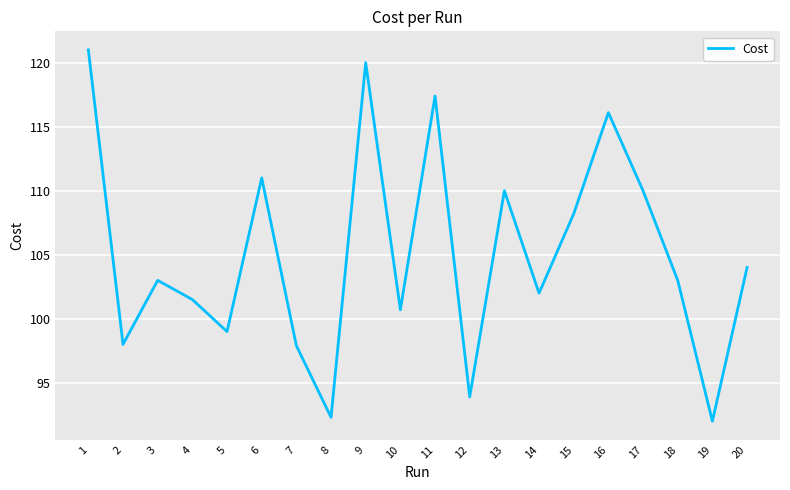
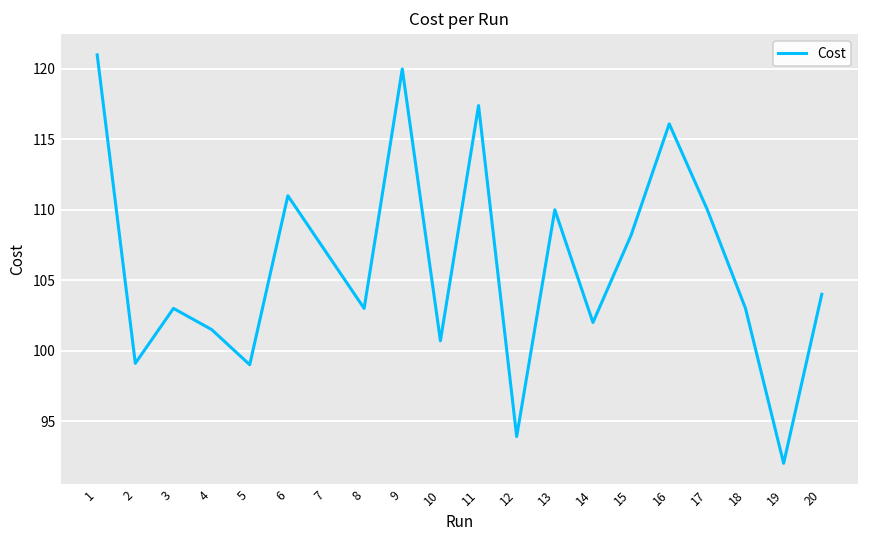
  {
    "1": 121.0,
-   "2": 98.0,
+   "2": 99.1,
    "3": 103.0,
    "4": 101.5,
    "5": 99.0,
    "6": 111.0,
-   "7": 97.9,
-   "8": 92.3,
+   "7": 107.0,
+   "8": 103.0,
    "9": 120.0,
    "10": 100.7,
    "11": 117.4,
    "12": 93.9,
    "13": 110.0,
    "14": 102.0,
    "15": 108.2,
    "16": 116.1,
    "17": 110.0,
    "18": 103.0,
    "19": 92.0,
    "20": 104.0
  }
